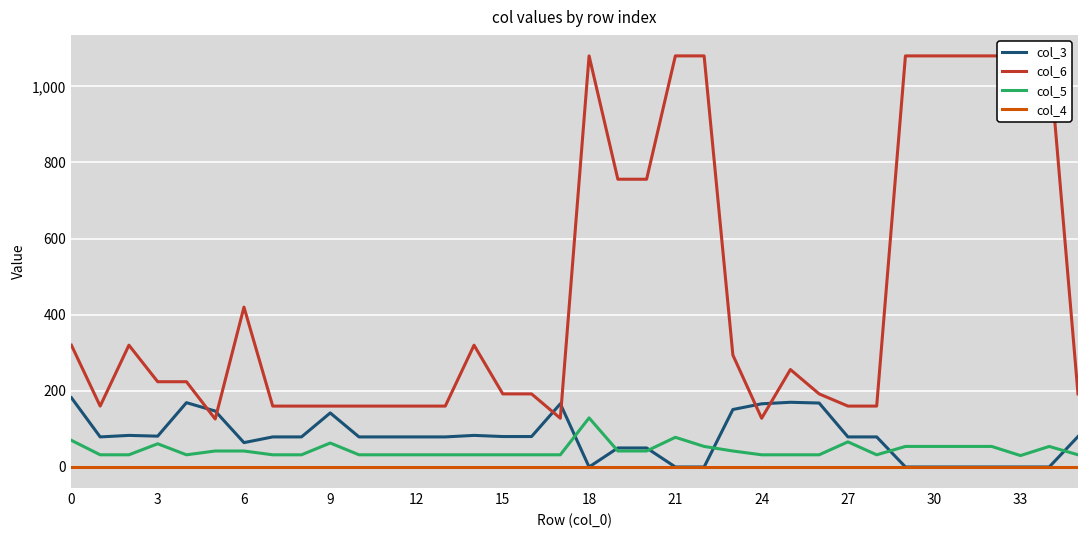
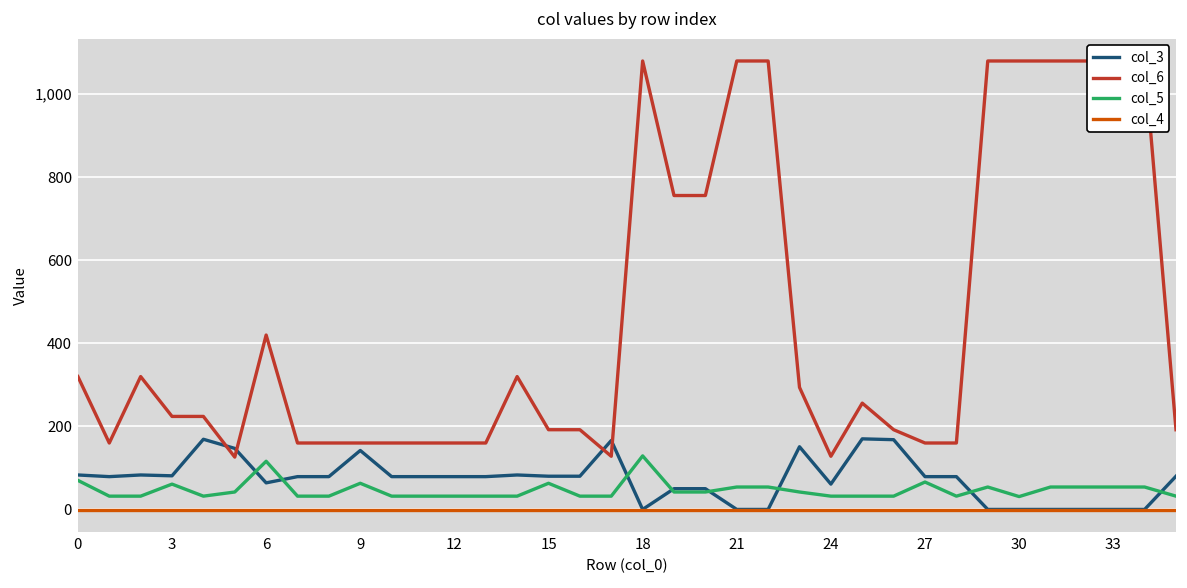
  {
    "col_3": {
-     "0": 180,
+     "0": 80,
      "3": 80,
      "6": 60,
      "9": 140,
      "12": 80,
      "15": 80,
-     "24": 170,
+     "24": 60,
      "27": 80
    },
    "col_5": {
      "0": 70,
      "3": 60,
-     "6": 40,
+     "6": 120,
      "9": 60,
      "12": 30,
-     "15": 30,
+     "15": 60,
      "18": 130,
-     "21": 80,
+     "21": 50,
      "24": 30,
      "27": 70,
-     "30": 50,
-     "33": 30
+     "30": 30,
+     "33": 50
    }
  }
